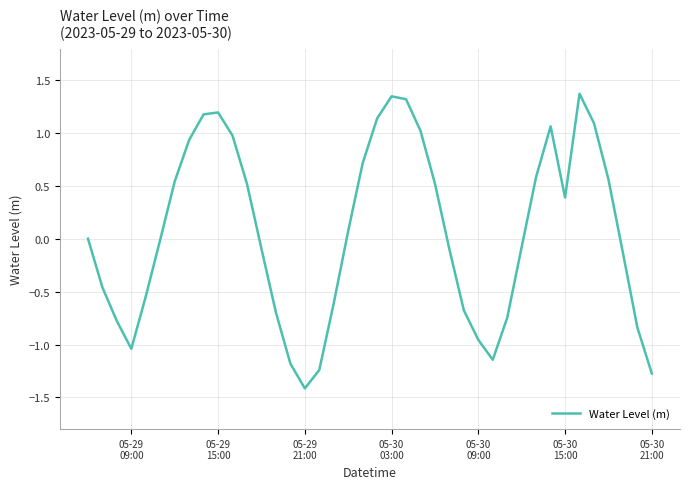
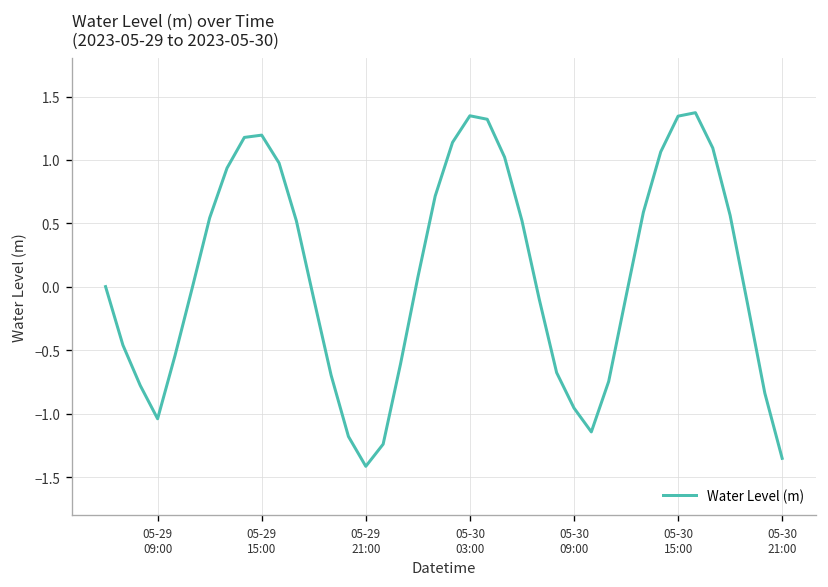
  {
    "05-29 09:00": -1.04,
    "05-29 15:00": 1.20,
    "05-29 21:00": -1.42,
    "05-30 03:00": 1.35,
    "05-30 09:00": -0.96,
-   "05-30 15:00": 0.39,
-   "05-30 21:00": -1.27
+   "05-30 15:00": 1.35,
+   "05-30 21:00": -1.35
  }
